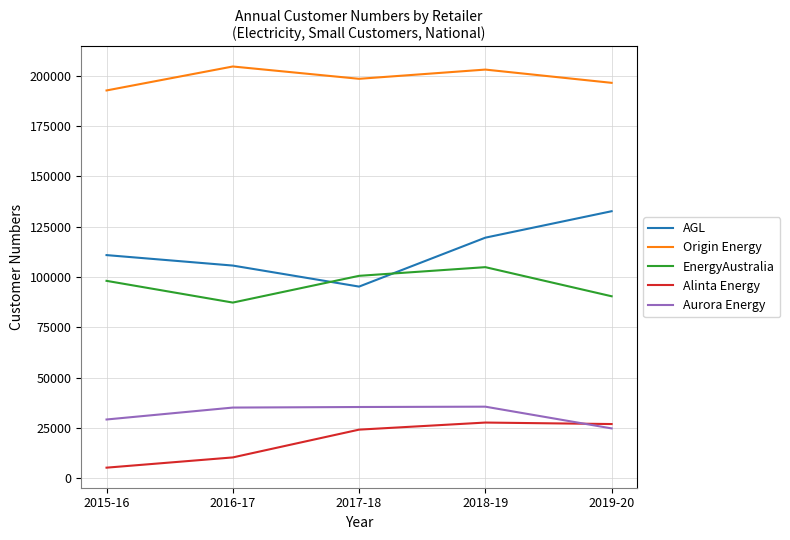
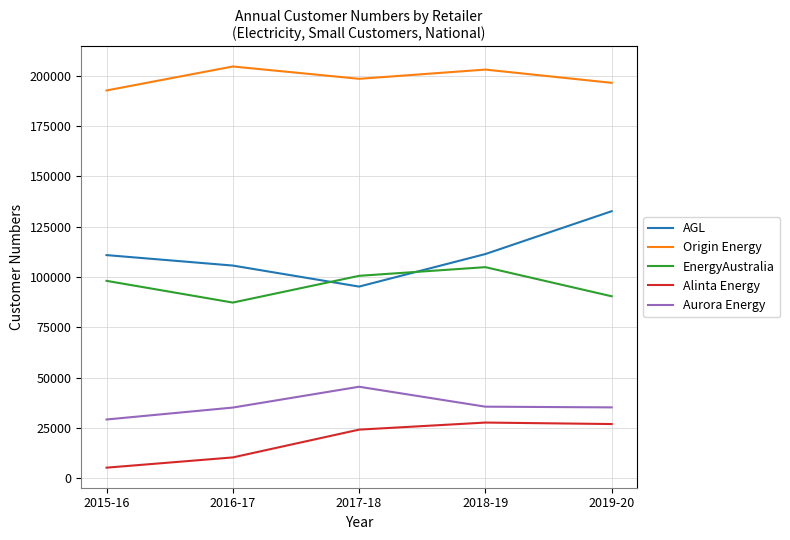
  {
    "AGL": {
      "2015-16": 111000,
      "2016-17": 106000,
      "2017-18": 95000,
-     "2018-19": 120000,
+     "2018-19": 111000,
      "2019-20": 133000
    },
    "Origin Energy": {
      "2015-16": 193000,
      "2016-17": 205000,
      "2017-18": 198000,
      "2018-19": 203000,
      "2019-20": 196000
    },
    "EnergyAustralia": {
      "2015-16": 98000,
      "2016-17": 87000,
      "2017-18": 101000,
      "2018-19": 105000,
      "2019-20": 90000
    },
    "Alinta Energy": {
      "2015-16": 5000,
      "2016-17": 10000,
      "2017-18": 24000,
      "2018-19": 28000,
      "2019-20": 27000
    },
    "Aurora Energy": {
      "2015-16": 29000,
      "2016-17": 35000,
-     "2017-18": 35000,
+     "2017-18": 46000,
      "2018-19": 36000,
-     "2019-20": 25000
+     "2019-20": 35000
    }
  }
